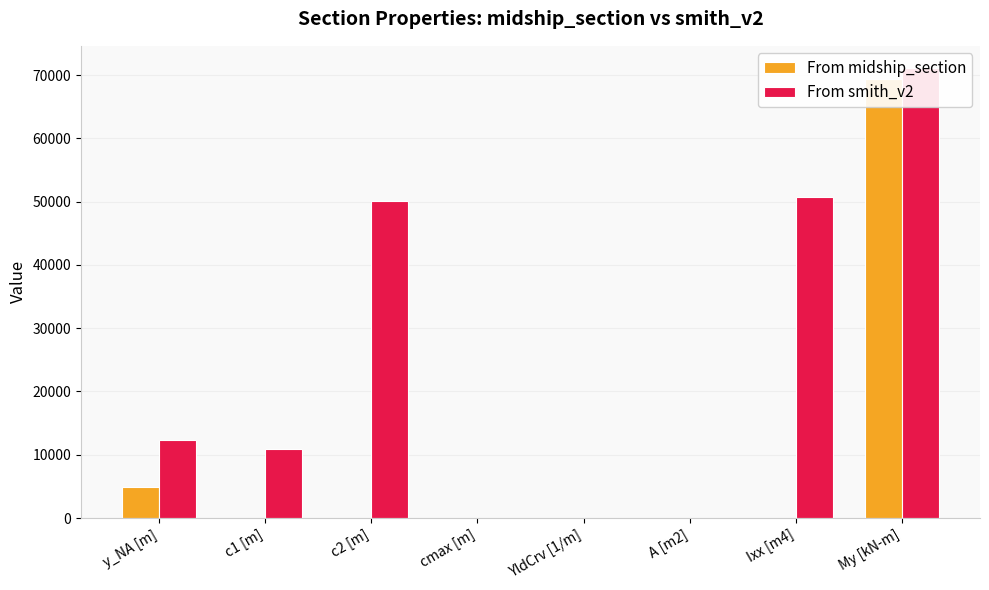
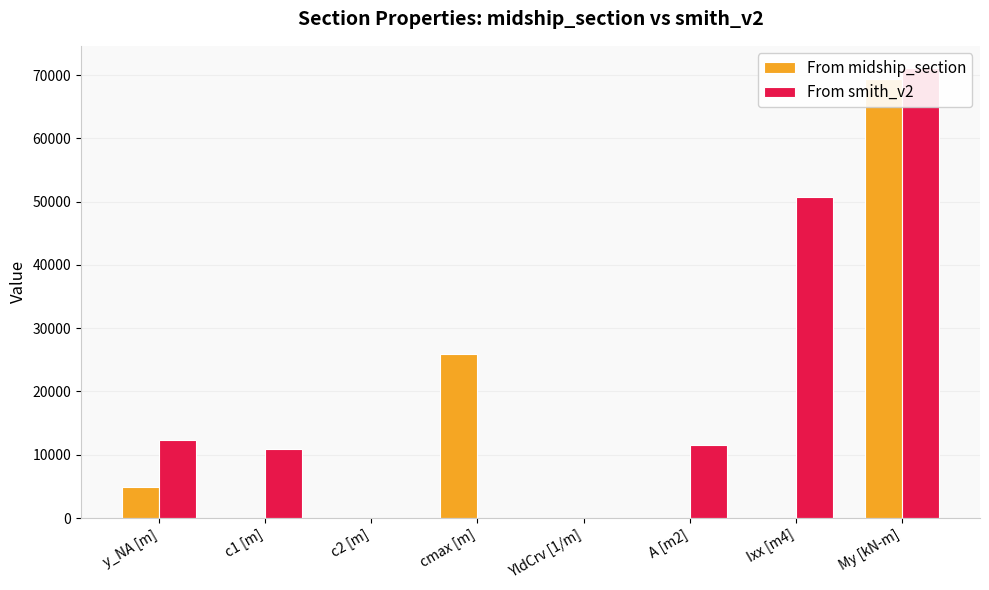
  {
    "From midship_section": {
      "y_NA [m]": 5000,
-     "cmax [m]": 0
+     "cmax [m]": 26000
    },
    "From smith_v2": {
      "y_NA [m]": 12000,
      "c1 [m]": 11000,
-     "c2 [m]": 50000,
-     "A [m2]": 0,
+     "c2 [m]": 0,
+     "A [m2]": 11000,
      "Ixx [m4]": 51000
    }
  }
